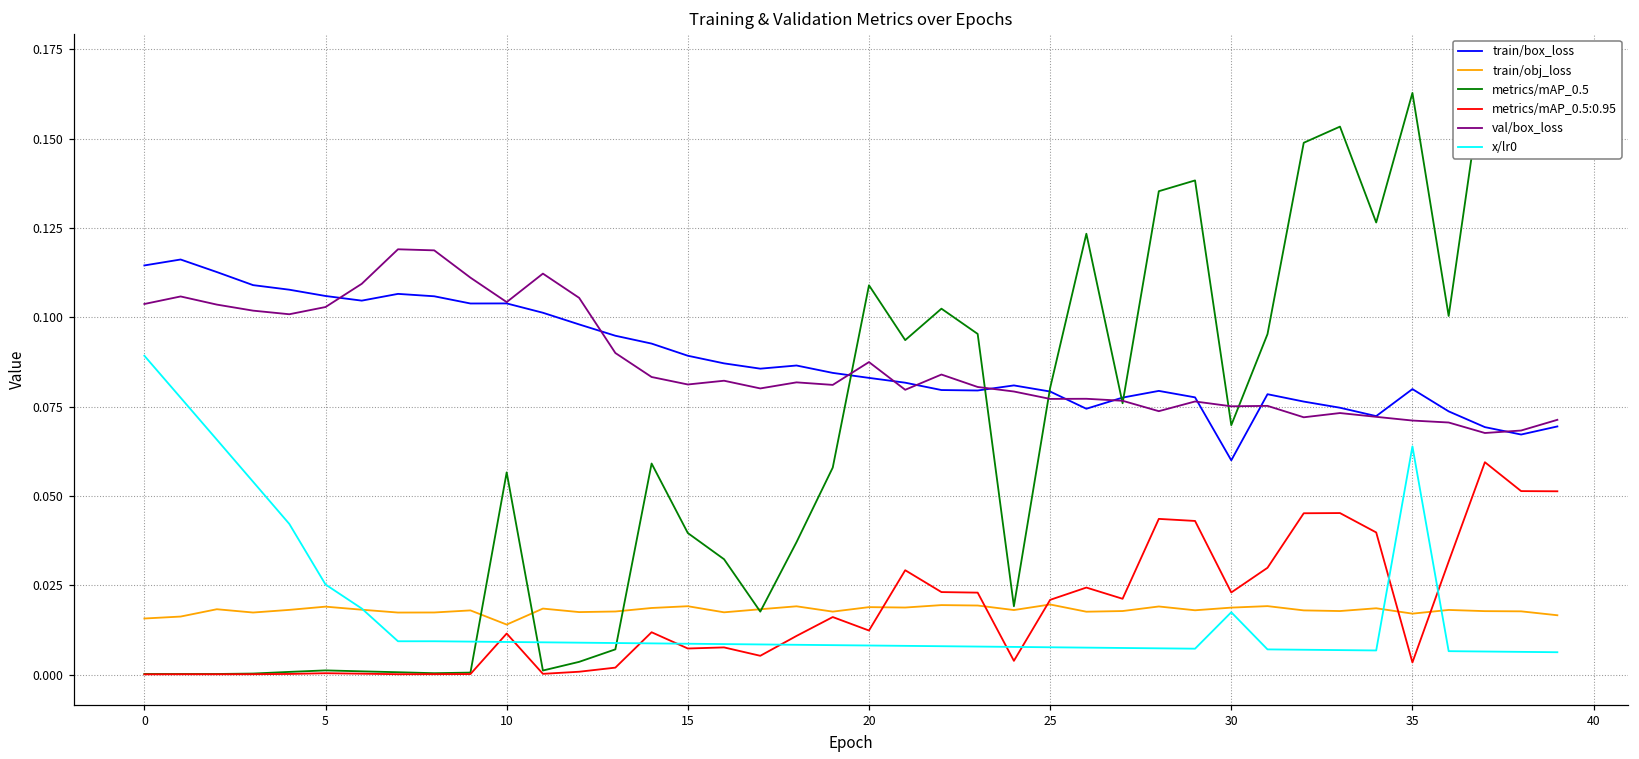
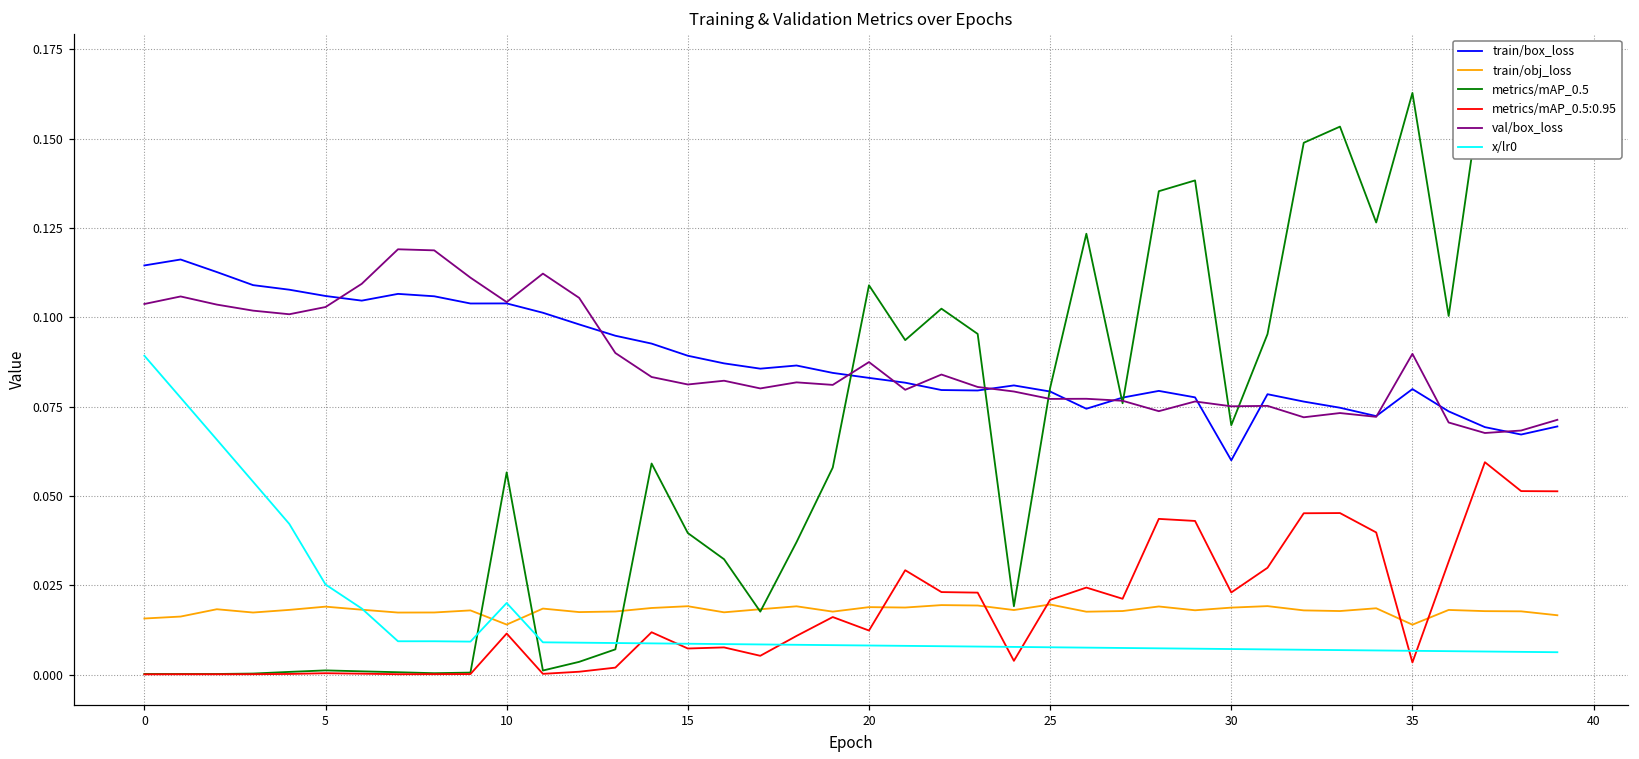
  {
    "train/box_loss": {
      "0": 0.114,
      "5": 0.106,
      "15": 0.089,
      "20": 0.083,
      "25": 0.079,
      "30": 0.060,
      "35": 0.080
    },
    "train/obj_loss": {
      "0": 0.016,
      "5": 0.019,
      "10": 0.014,
      "15": 0.019,
      "20": 0.019,
      "25": 0.020,
      "30": 0.019,
-     "35": 0.017
+     "35": 0.014
    },
    "metrics/mAP_0.5": {
      "5": 0.001,
      "10": 0.057,
      "15": 0.040,
      "20": 0.109,
      "25": 0.080,
      "30": 0.070,
      "35": 0.163
    },
    "metrics/mAP_0.5:0.95": {
      "5": 0.000,
      "10": 0.011,
      "15": 0.007,
      "20": 0.012,
      "25": 0.021,
      "30": 0.023,
      "35": 0.003
    },
    "val/box_loss": {
      "0": 0.104,
      "5": 0.103,
      "15": 0.081,
      "20": 0.087,
      "25": 0.077,
      "30": 0.075,
-     "35": 0.071
+     "35": 0.090
    },
    "x/lr0": {
      "0": 0.089,
      "5": 0.025,
-     "10": 0.009,
+     "10": 0.020,
      "15": 0.009,
      "20": 0.008,
      "25": 0.008,
-     "30": 0.017,
-     "35": 0.064
+     "30": 0.007,
+     "35": 0.007
    }
  }
